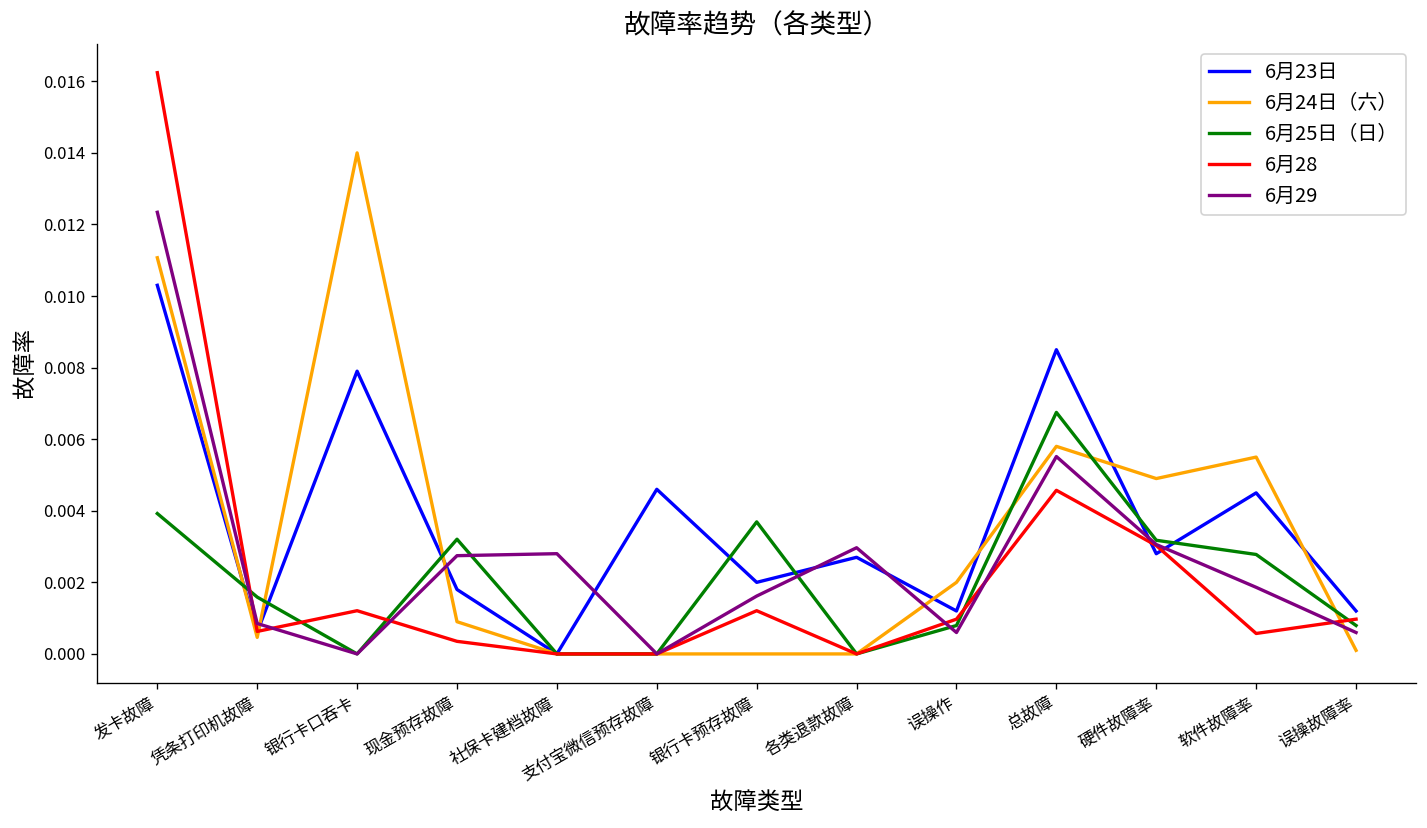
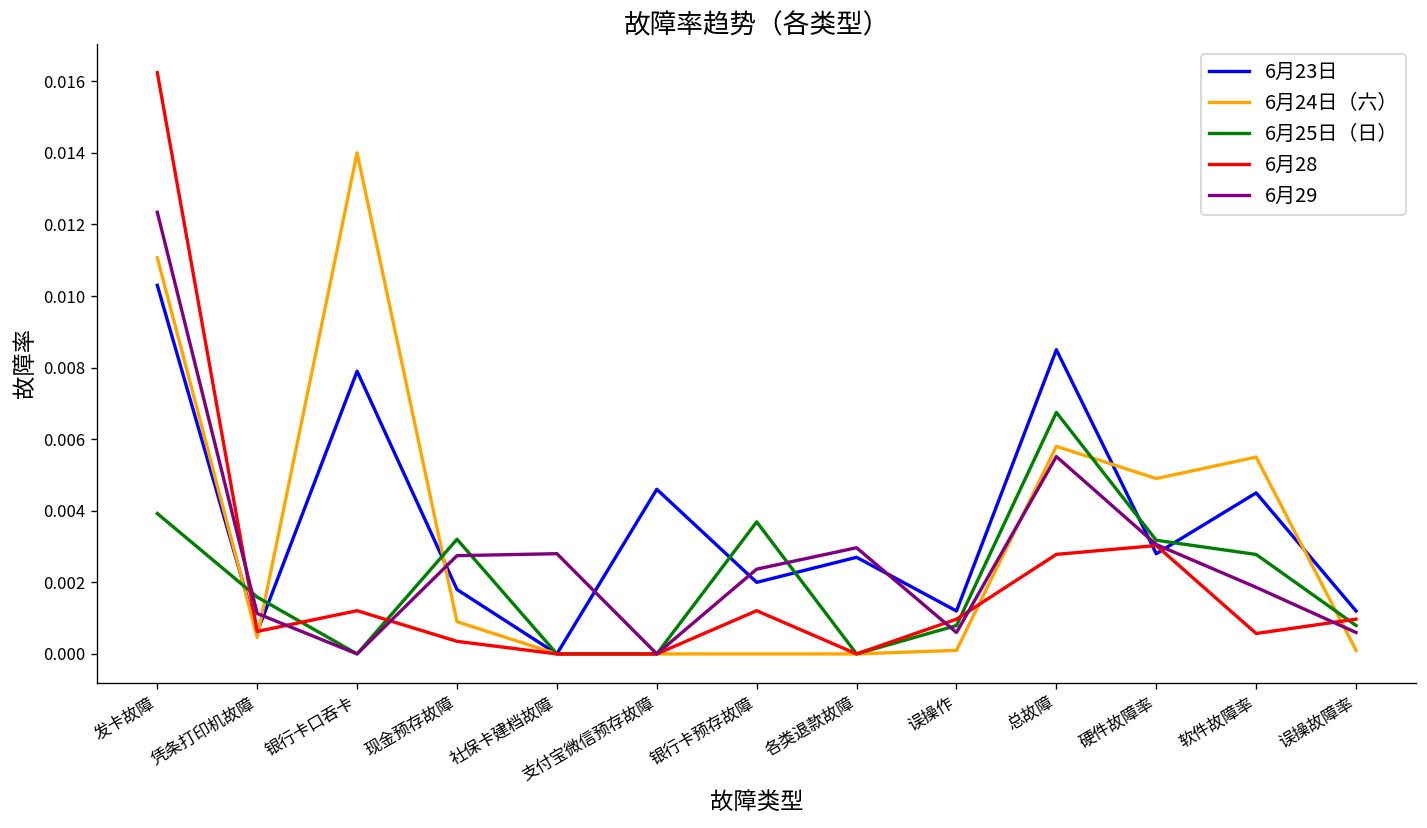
  {
    "6月23日": {
      "发卡故障": 0.0103,
      "银行卡口吞卡": 0.0079,
      "现金预存故障": 0.0018,
      "支付宝微信预存故障": 0.0046,
      "银行卡预存故障": 0.0020,
      "各类退款故障": 0.0027,
      "误操作": 0.0012,
      "总故障": 0.0085,
      "硬件故障率": 0.0028,
      "软件故障率": 0.0045,
      "误操故障率": 0.0012
    },
    "6月24日（六）": {
      "发卡故障": 0.0111,
      "凭条打印机故障": 0.0005,
      "银行卡口吞卡": 0.0140,
      "现金预存故障": 0.0009,
      "银行卡预存故障": 0.0000,
-     "误操作": 0.0020,
+     "误操作": 0.0001,
      "总故障": 0.0058,
      "硬件故障率": 0.0049,
      "软件故障率": 0.0055,
      "误操故障率": 0.0001
    },
    "6月25日（日）": {
      "发卡故障": 0.0039,
      "凭条打印机故障": 0.0016,
      "现金预存故障": 0.0032,
      "银行卡预存故障": 0.0037,
      "误操作": 0.0008,
      "总故障": 0.0067,
      "硬件故障率": 0.0032,
      "软件故障率": 0.0028,
      "误操故障率": 0.0008
    },
    "6月28": {
      "发卡故障": 0.0162,
      "银行卡口吞卡": 0.0012,
      "现金预存故障": 0.0004,
      "银行卡预存故障": 0.0012,
      "误操作": 0.0010,
-     "总故障": 0.0046,
+     "总故障": 0.0028,
      "软件故障率": 0.0006,
      "误操故障率": 0.0010
    },
    "6月29": {
      "发卡故障": 0.0123,
-     "凭条打印机故障": 0.0008,
+     "凭条打印机故障": 0.0011,
      "现金预存故障": 0.0027,
      "社保卡建档故障": 0.0028,
-     "银行卡预存故障": 0.0016,
+     "银行卡预存故障": 0.0024,
      "各类退款故障": 0.0030,
      "误操作": 0.0006,
      "总故障": 0.0055,
      "软件故障率": 0.0019,
      "误操故障率": 0.0006
    }
  }
